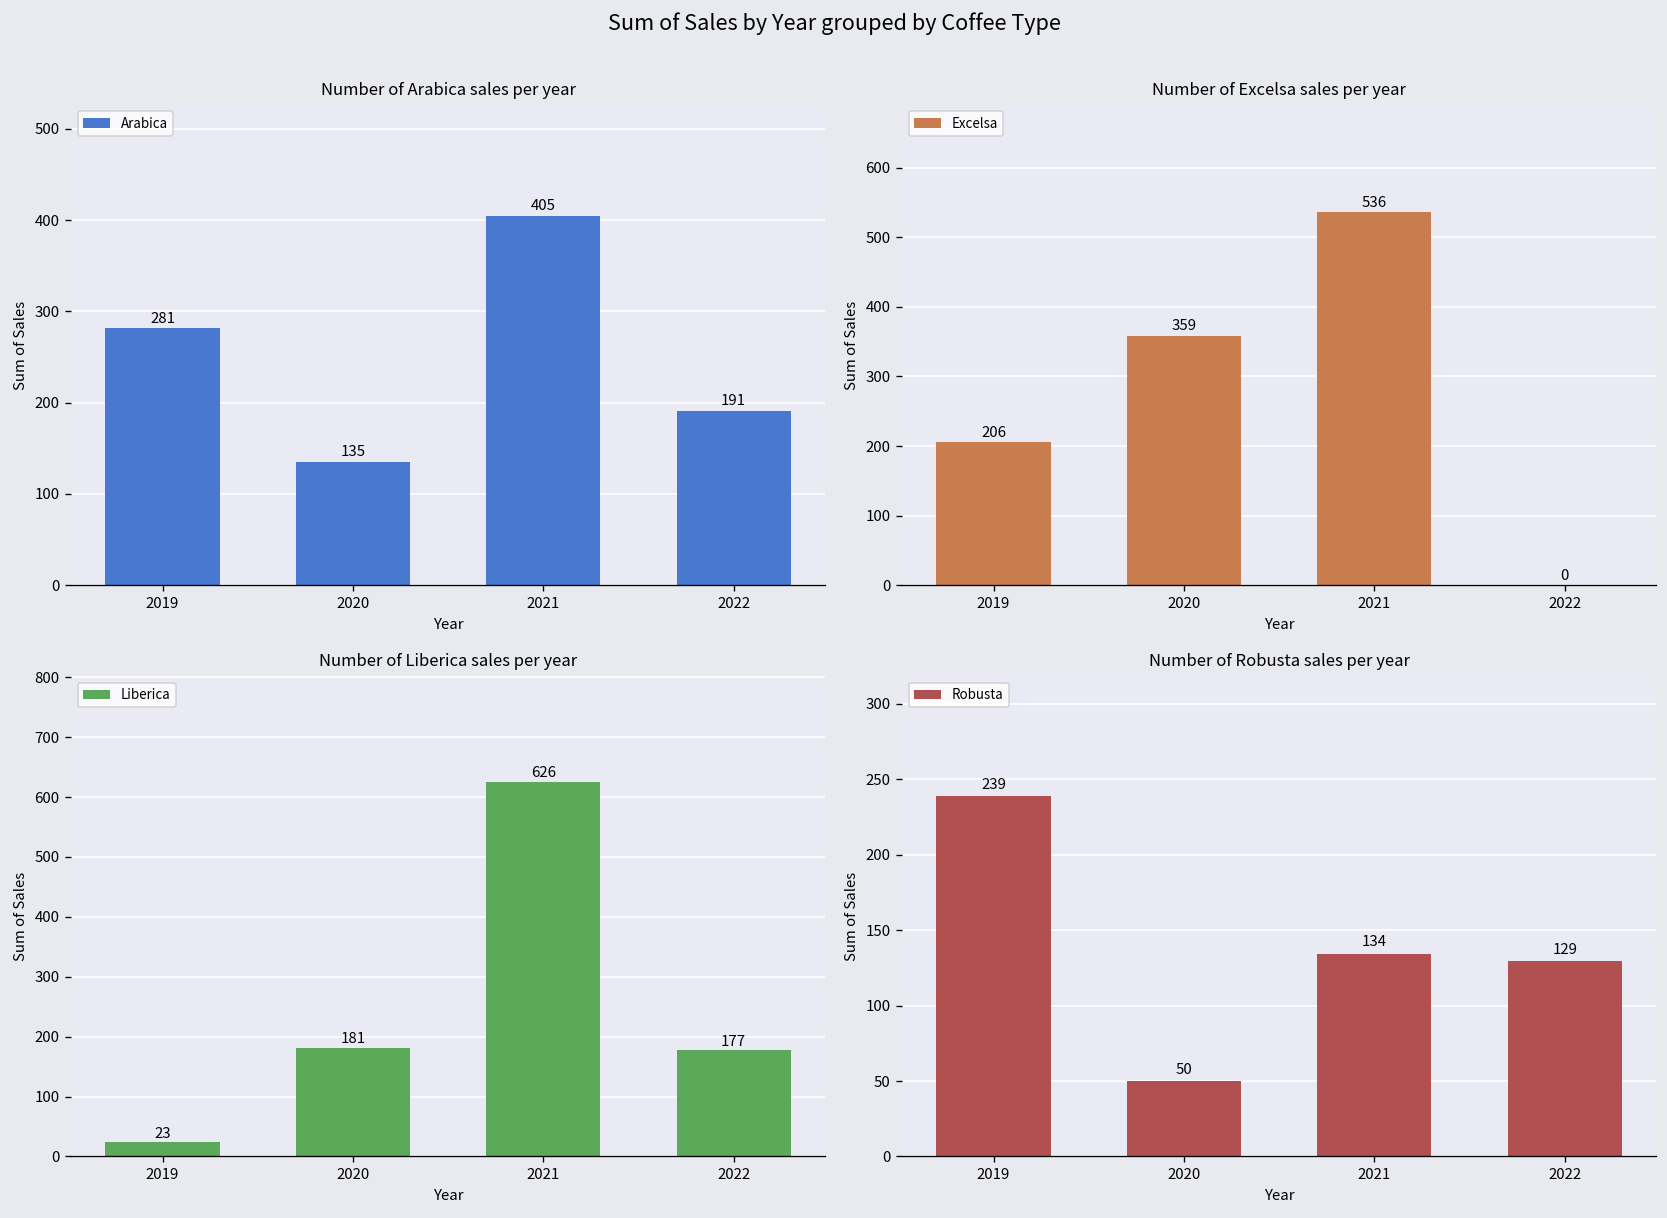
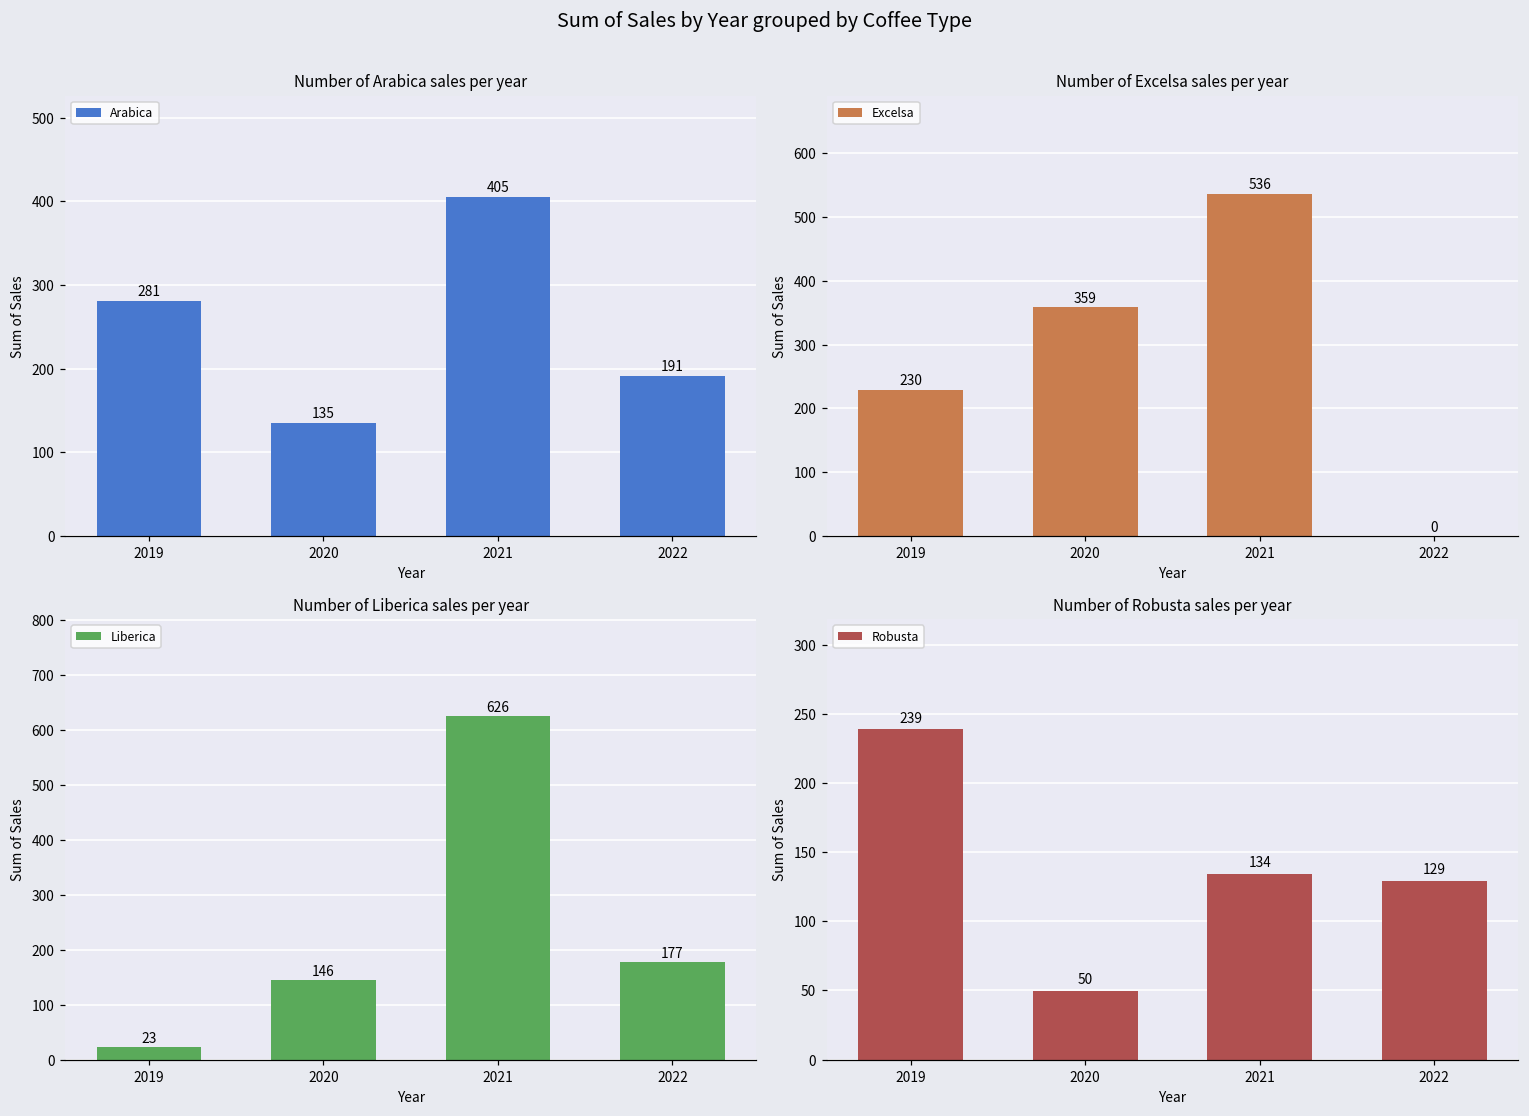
  {
    "Number of Arabica sales per year": {
      "2019": 281,
      "2020": 135,
      "2021": 405,
      "2022": 191
    },
    "Number of Excelsa sales per year": {
-     "2019": 206,
+     "2019": 230,
      "2020": 359,
      "2021": 536,
      "2022": 0
    },
    "Number of Liberica sales per year": {
      "2019": 23,
-     "2020": 181,
+     "2020": 146,
      "2021": 626,
      "2022": 177
    },
    "Number of Robusta sales per year": {
      "2019": 239,
      "2020": 50,
      "2021": 134,
      "2022": 129
    }
  }
